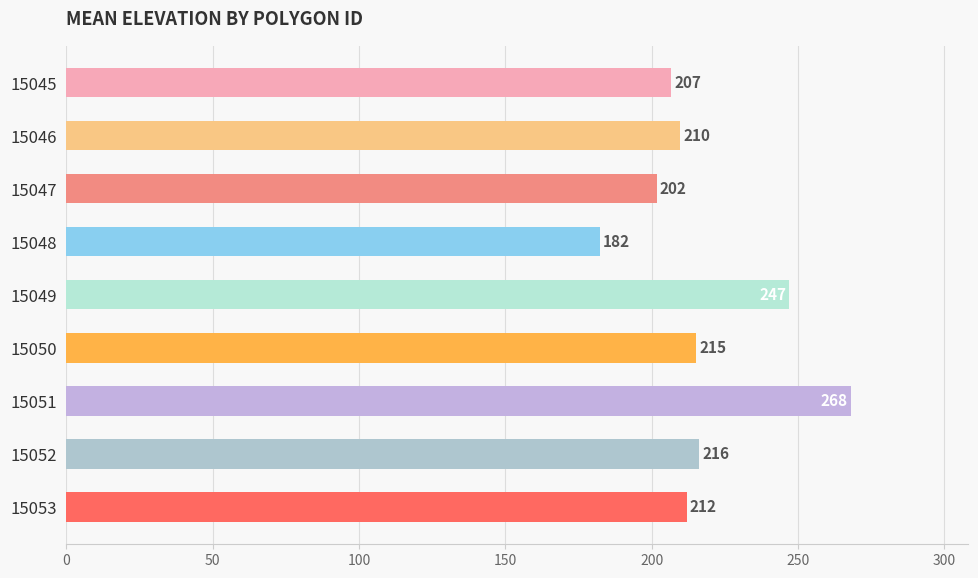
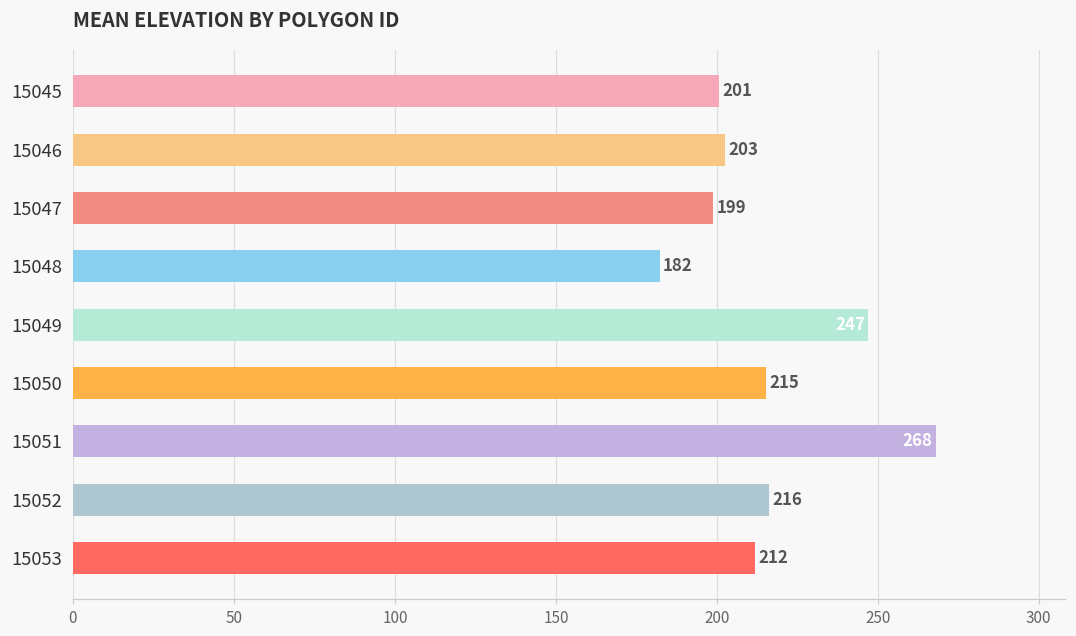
  {
-   "15045": 207,
-   "15046": 210,
-   "15047": 202,
+   "15045": 201,
+   "15046": 203,
+   "15047": 199,
    "15048": 182,
    "15049": 247,
    "15050": 215,
    "15051": 268,
    "15052": 216,
    "15053": 212
  }
